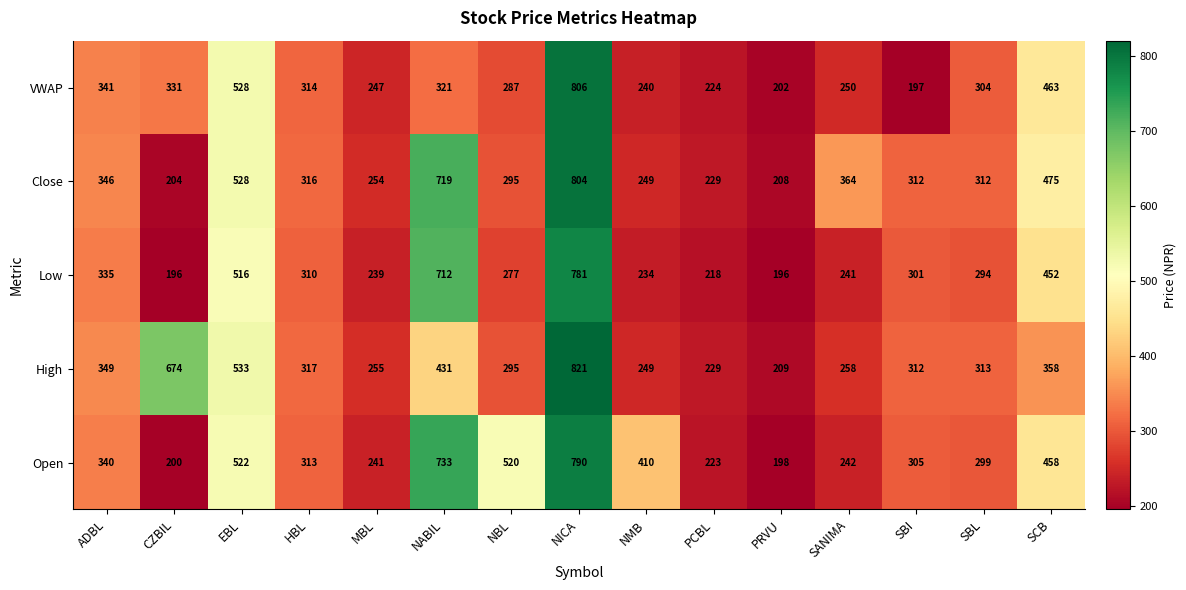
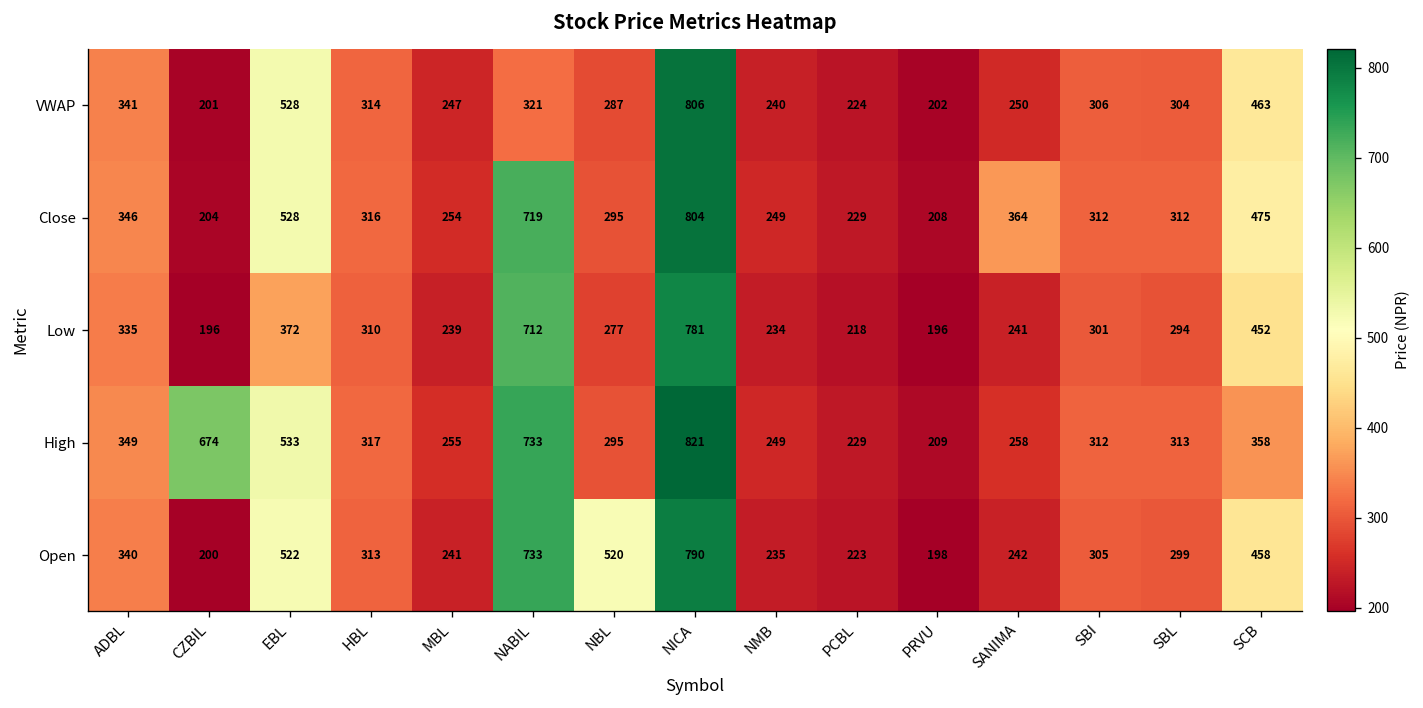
  {
    "VWAP": {
      "ADBL": 341,
-     "CZBIL": 331,
+     "CZBIL": 201,
      "EBL": 528,
      "HBL": 314,
      "MBL": 247,
      "NABIL": 321,
      "NBL": 287,
      "NICA": 806,
      "NMB": 240,
      "PCBL": 224,
      "PRVU": 202,
      "SANIMA": 250,
-     "SBI": 197,
+     "SBI": 306,
      "SBL": 304,
      "SCB": 463
    },
    "Close": {
      "ADBL": 346,
      "CZBIL": 204,
      "EBL": 528,
      "HBL": 316,
      "MBL": 254,
      "NABIL": 719,
      "NBL": 295,
      "NICA": 804,
      "NMB": 249,
      "PCBL": 229,
      "PRVU": 208,
      "SANIMA": 364,
      "SBI": 312,
      "SBL": 312,
      "SCB": 475
    },
    "Low": {
      "ADBL": 335,
      "CZBIL": 196,
-     "EBL": 516,
+     "EBL": 372,
      "HBL": 310,
      "MBL": 239,
      "NABIL": 712,
      "NBL": 277,
      "NICA": 781,
      "NMB": 234,
      "PCBL": 218,
      "PRVU": 196,
      "SANIMA": 241,
      "SBI": 301,
      "SBL": 294,
      "SCB": 452
    },
    "High": {
      "ADBL": 349,
      "CZBIL": 674,
      "EBL": 533,
      "HBL": 317,
      "MBL": 255,
-     "NABIL": 431,
+     "NABIL": 733,
      "NBL": 295,
      "NICA": 821,
      "NMB": 249,
      "PCBL": 229,
      "PRVU": 209,
      "SANIMA": 258,
      "SBI": 312,
      "SBL": 313,
      "SCB": 358
    },
    "Open": {
      "ADBL": 340,
      "CZBIL": 200,
      "EBL": 522,
      "HBL": 313,
      "MBL": 241,
      "NABIL": 733,
      "NBL": 520,
      "NICA": 790,
-     "NMB": 410,
+     "NMB": 235,
      "PCBL": 223,
      "PRVU": 198,
      "SANIMA": 242,
      "SBI": 305,
      "SBL": 299,
      "SCB": 458
    }
  }
